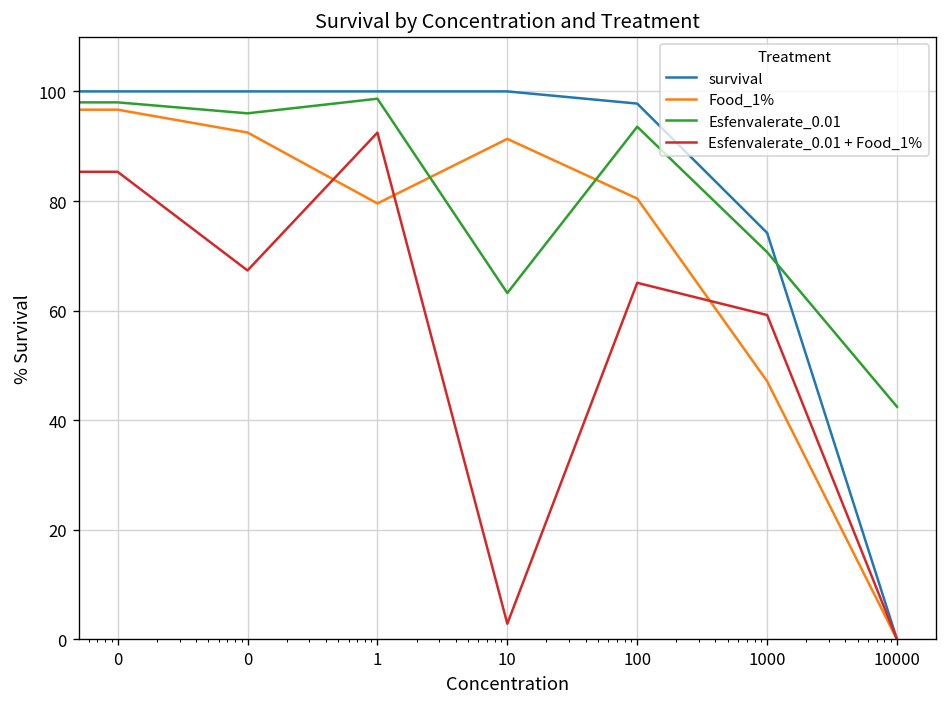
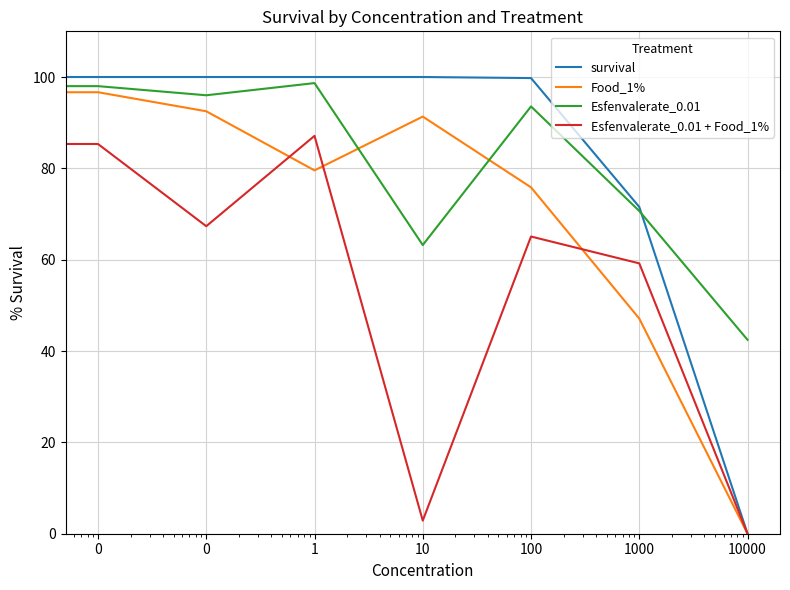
  {
    "survival": {
      "1": 100,
      "10": 100,
-     "100": 98,
-     "1000": 74
+     "100": 100,
+     "1000": 72
    },
    "Food_1%": {
      "1": 80,
      "10": 91,
-     "100": 80,
+     "100": 76,
      "1000": 47
    },
    "Esfenvalerate_0.01": {
      "1": 99,
      "10": 63,
      "100": 94,
      "1000": 71,
      "10000": 42
    },
    "Esfenvalerate_0.01 + Food_1%": {
-     "1": 92,
+     "1": 87,
      "10": 3,
      "100": 65,
      "1000": 59
    }
  }
